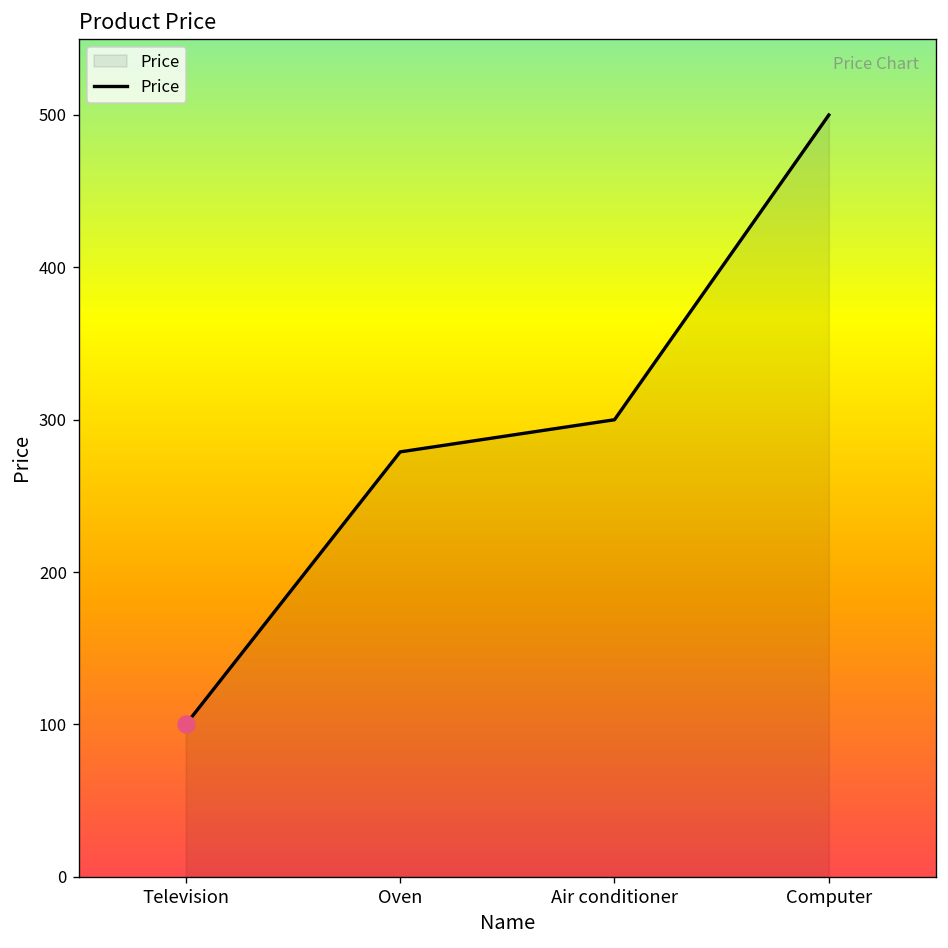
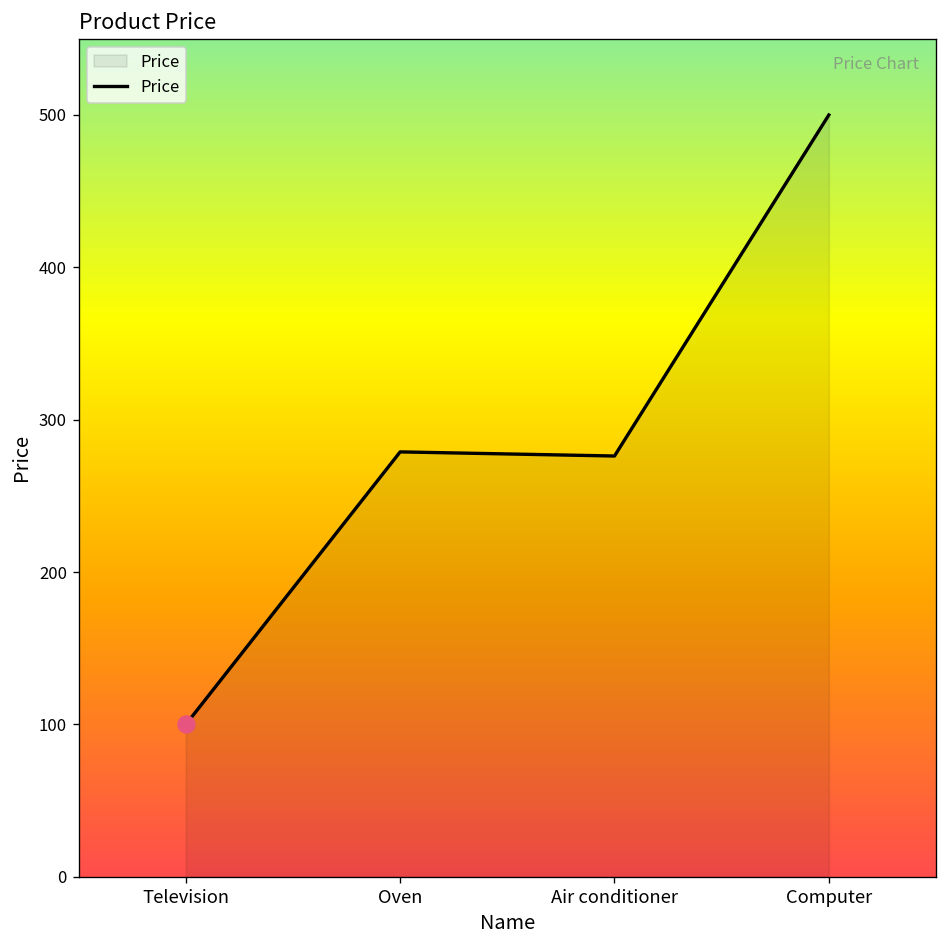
  {
    "Price": {
      "Oven": 279,
-     "Air conditioner": 300,
+     "Air conditioner": 276,
      "Computer": 500
    }
  }
